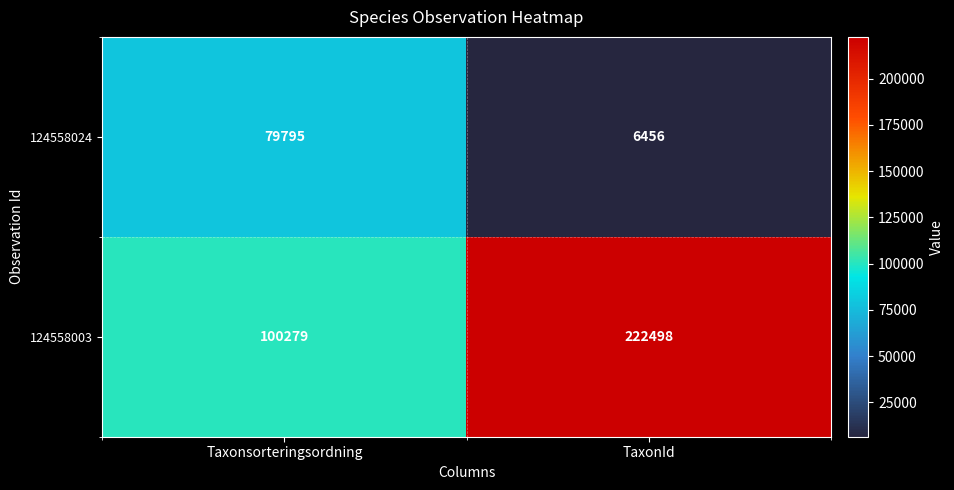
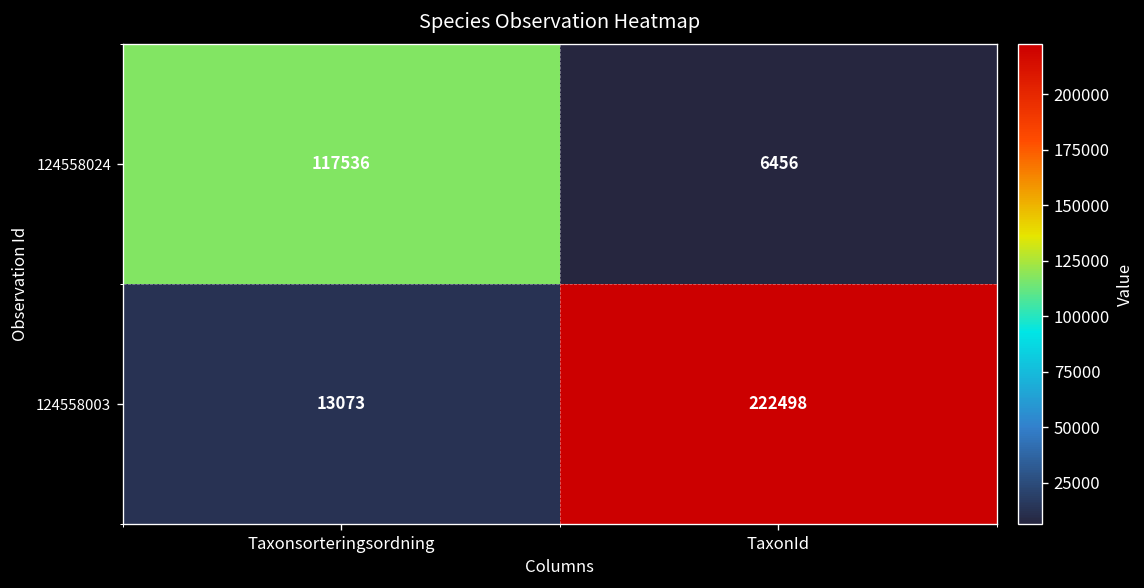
  {
    "124558024": {
-     "Taxonsorteringsordning": 79795,
+     "Taxonsorteringsordning": 117536,
      "TaxonId": 6456
    },
    "124558003": {
-     "Taxonsorteringsordning": 100279,
+     "Taxonsorteringsordning": 13073,
      "TaxonId": 222498
    }
  }
